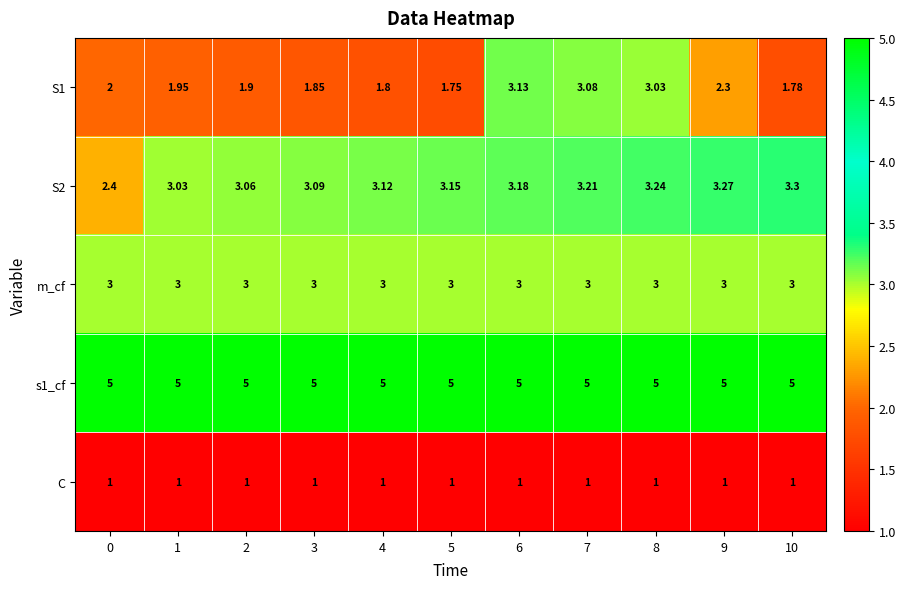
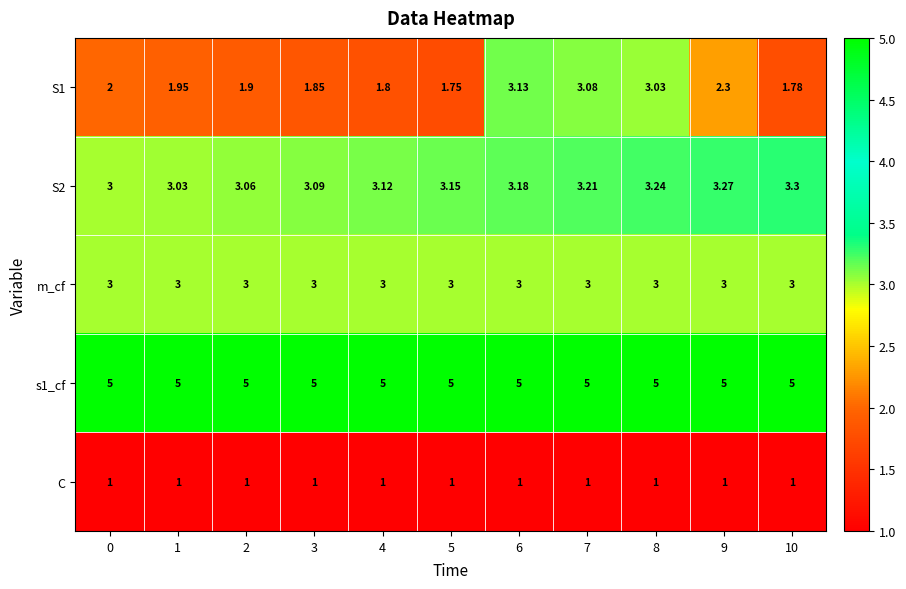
  {
    "S1": {
      "0": 2,
      "1": 1.95,
      "2": 1.9,
      "3": 1.85,
      "4": 1.8,
      "5": 1.75,
      "6": 3.13,
      "7": 3.08,
      "8": 3.03,
      "9": 2.3,
      "10": 1.78
    },
    "S2": {
-     "0": 2.4,
+     "0": 3,
      "1": 3.03,
      "2": 3.06,
      "3": 3.09,
      "4": 3.12,
      "5": 3.15,
      "6": 3.18,
      "7": 3.21,
      "8": 3.24,
      "9": 3.27,
      "10": 3.3
    },
    "m_cf": {
      "0": 3,
      "1": 3,
      "2": 3,
      "3": 3,
      "4": 3,
      "5": 3,
      "6": 3,
      "7": 3,
      "8": 3,
      "9": 3,
      "10": 3
    },
    "s1_cf": {
      "0": 5,
      "1": 5,
      "2": 5,
      "3": 5,
      "4": 5,
      "5": 5,
      "6": 5,
      "7": 5,
      "8": 5,
      "9": 5,
      "10": 5
    },
    "C": {
      "0": 1,
      "1": 1,
      "2": 1,
      "3": 1,
      "4": 1,
      "5": 1,
      "6": 1,
      "7": 1,
      "8": 1,
      "9": 1,
      "10": 1
    }
  }
